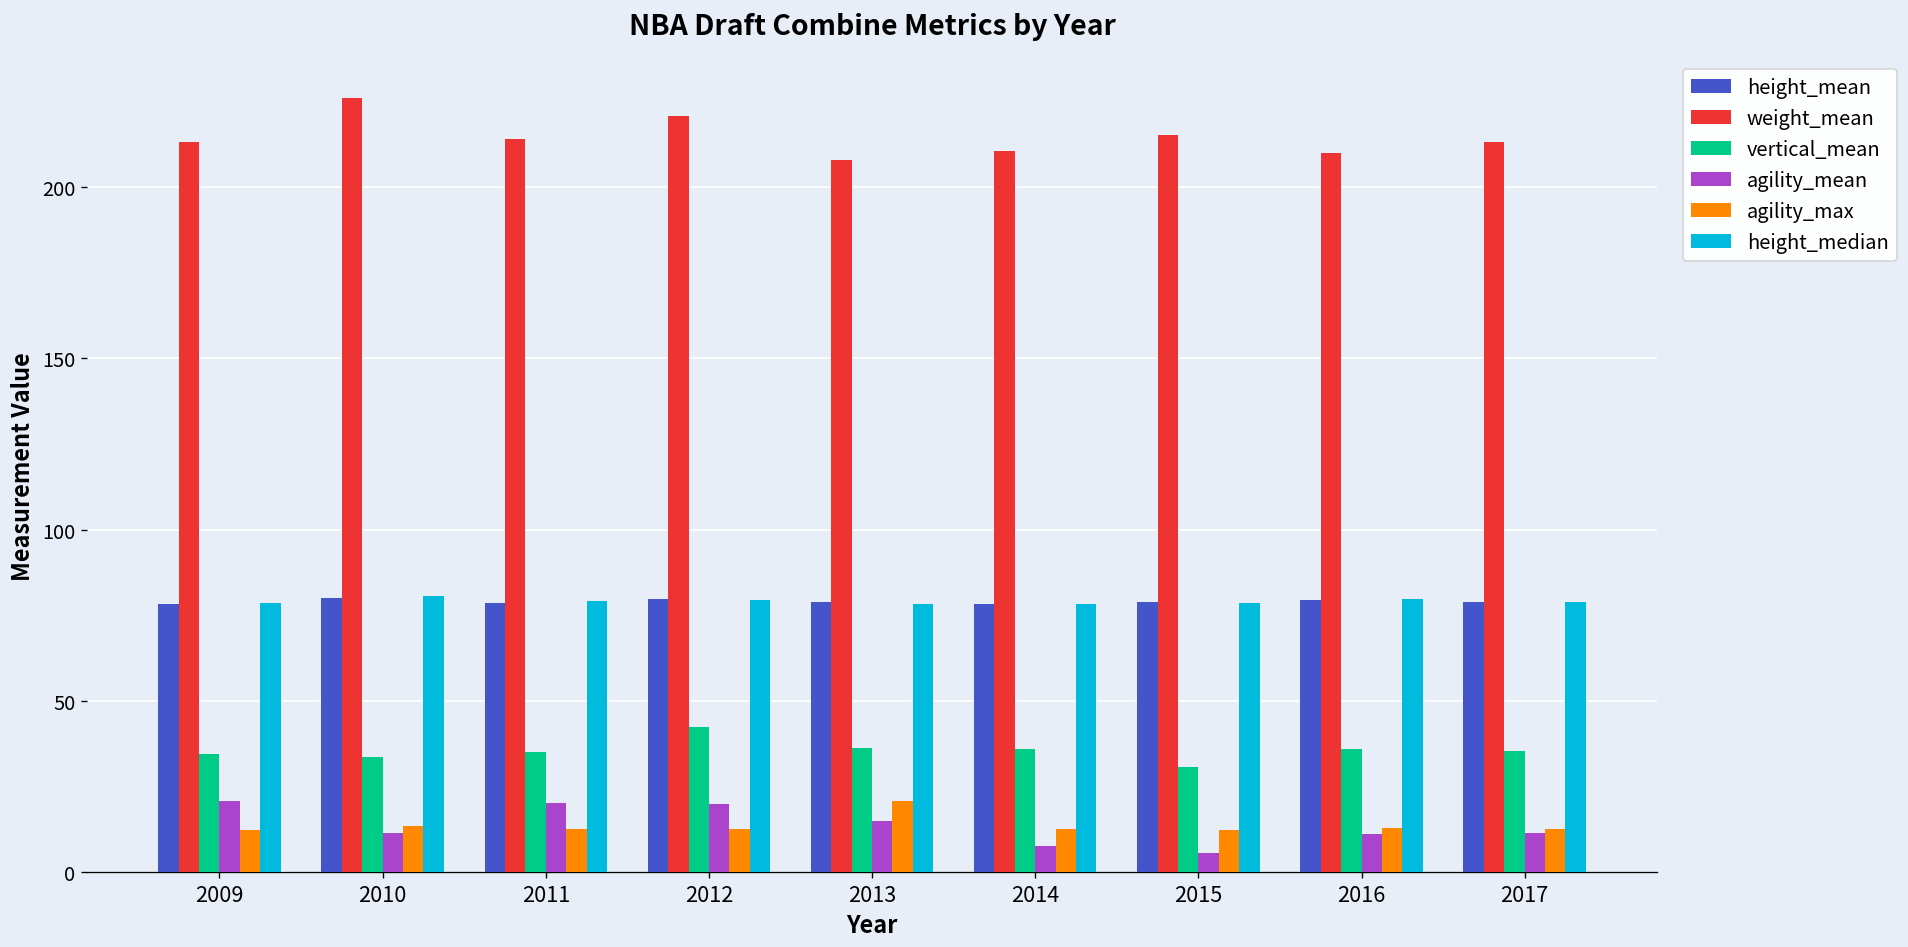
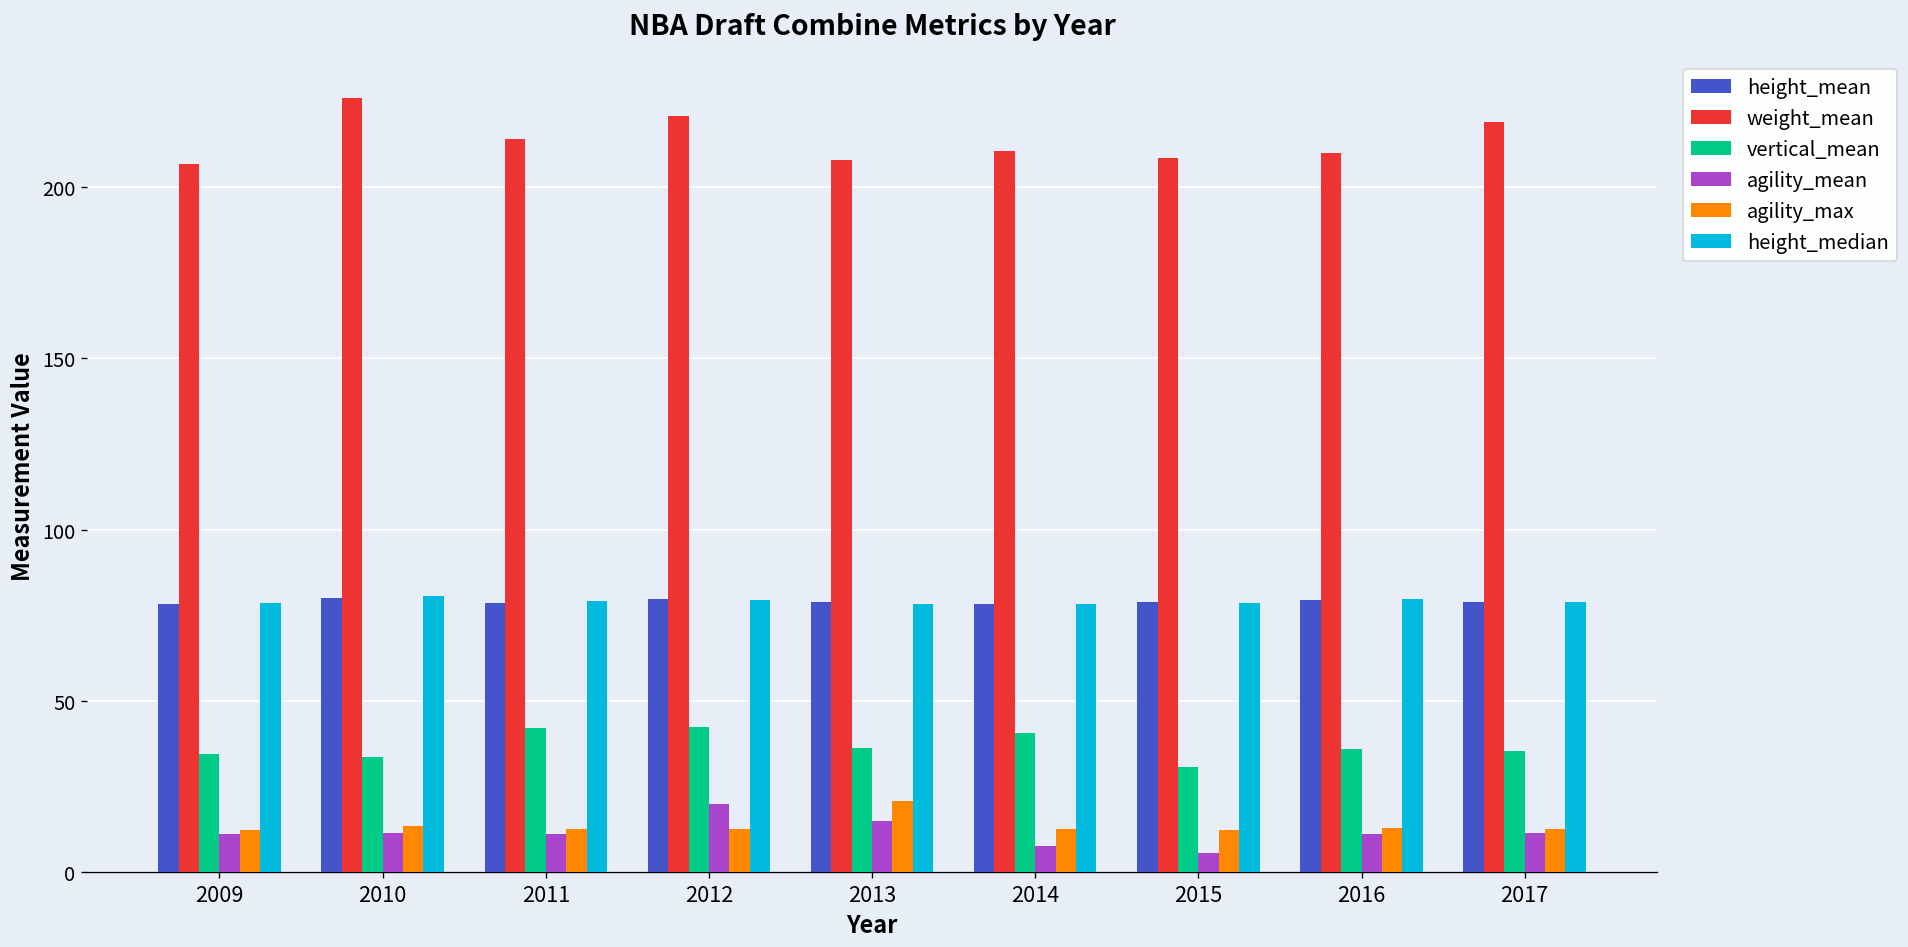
  {
    "height_mean": {
      "2009": 78,
      "2010": 80,
      "2011": 79,
      "2012": 80,
      "2013": 79,
      "2014": 78,
      "2015": 79,
      "2016": 79,
      "2017": 79
    },
    "weight_mean": {
-     "2009": 213,
+     "2009": 207,
      "2010": 226,
      "2011": 214,
      "2012": 221,
      "2013": 208,
      "2014": 210,
-     "2015": 215,
+     "2015": 208,
      "2016": 210,
-     "2017": 213
+     "2017": 219
    },
    "vertical_mean": {
      "2009": 35,
      "2010": 34,
-     "2011": 35,
+     "2011": 42,
      "2012": 42,
      "2013": 36,
-     "2014": 36,
+     "2014": 41,
      "2015": 31,
      "2016": 36,
      "2017": 35
    },
    "agility_mean": {
-     "2009": 21,
+     "2009": 11,
      "2010": 12,
-     "2011": 20,
+     "2011": 11,
      "2012": 20,
      "2013": 15,
      "2014": 8,
      "2015": 5,
      "2016": 11,
      "2017": 11
    },
    "agility_max": {
      "2009": 12,
      "2010": 13,
      "2011": 13,
      "2012": 13,
      "2013": 21,
      "2014": 13,
      "2015": 12,
      "2016": 13,
      "2017": 13
    },
    "height_median": {
      "2009": 79,
      "2010": 81,
      "2011": 79,
      "2012": 80,
      "2013": 78,
      "2014": 78,
      "2015": 79,
      "2016": 80,
      "2017": 79
    }
  }
